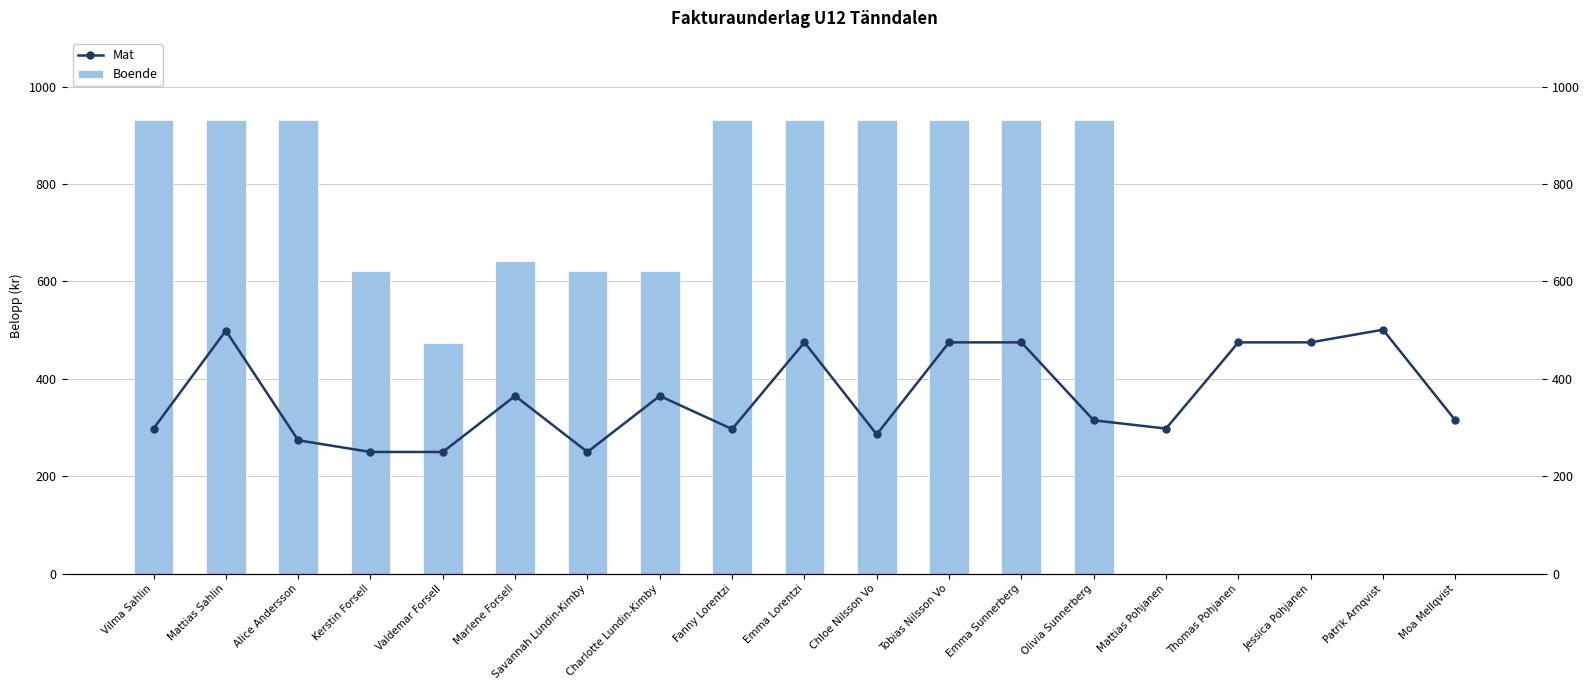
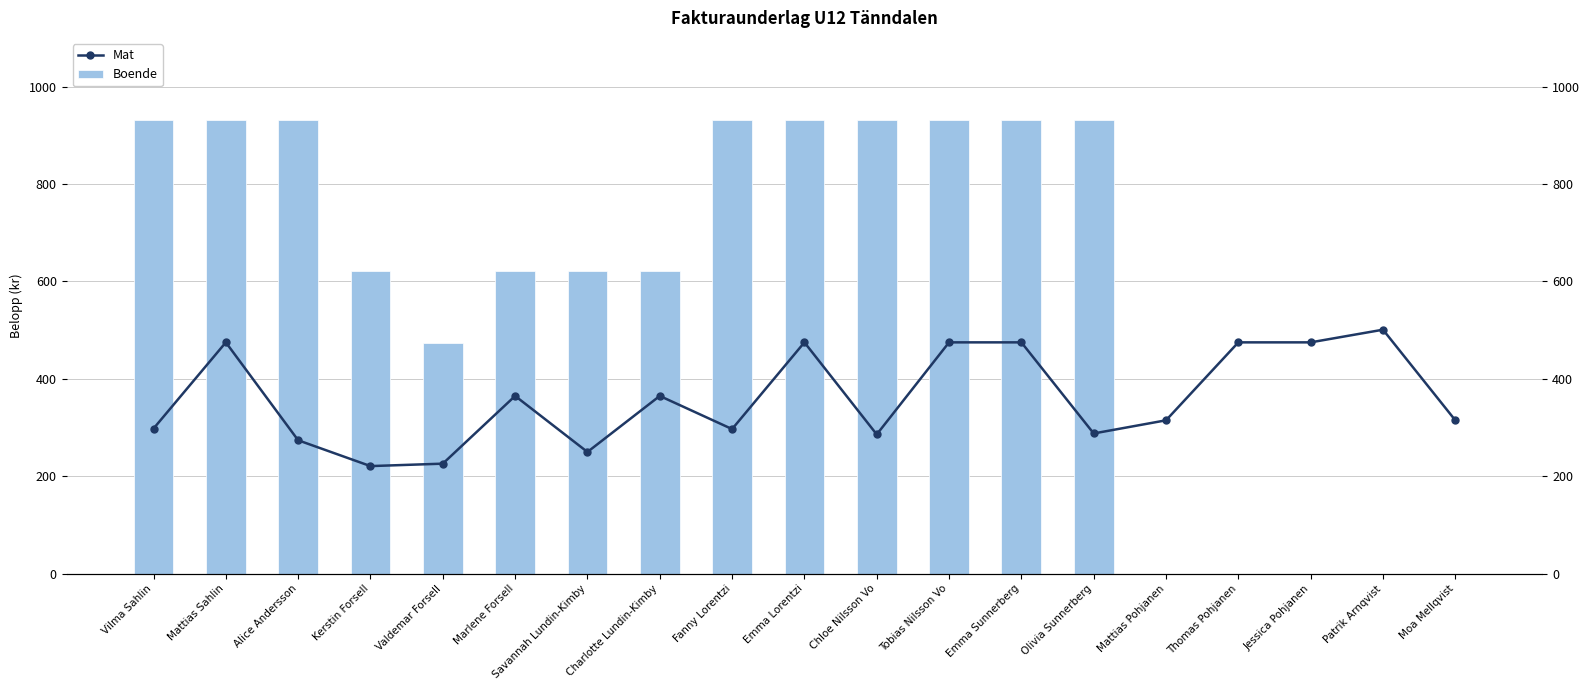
  {
    "Mat": {
      "Vilma Sahlin": 300,
-     "Mattias Sahlin": 500,
+     "Mattias Sahlin": 480,
      "Alice Andersson": 270,
-     "Kerstin Forsell": 250,
-     "Valdemar Forsell": 250,
+     "Kerstin Forsell": 220,
+     "Valdemar Forsell": 230,
      "Marlene Forsell": 370,
      "Savannah Lundin-Kimby": 250,
      "Charlotte Lundin-Kimby": 370,
      "Fanny Lorentzi": 300,
      "Emma Lorentzi": 480,
      "Chloe Nilsson Vo": 290,
      "Tobias Nilsson Vo": 480,
      "Emma Sunnerberg": 480,
-     "Olivia Sunnerberg": 320,
-     "Mattias Pohjanen": 300,
+     "Olivia Sunnerberg": 290,
+     "Mattias Pohjanen": 320,
      "Thomas Pohjanen": 480,
      "Jessica Pohjanen": 480,
      "Patrik Arnqvist": 500,
      "Moa Mellqvist": 320
    },
    "Boende": {
      "Vilma Sahlin": 930,
      "Mattias Sahlin": 930,
      "Alice Andersson": 930,
      "Kerstin Forsell": 620,
      "Valdemar Forsell": 470,
-     "Marlene Forsell": 640,
+     "Marlene Forsell": 620,
      "Savannah Lundin-Kimby": 620,
      "Charlotte Lundin-Kimby": 620,
      "Fanny Lorentzi": 930,
      "Emma Lorentzi": 930,
      "Chloe Nilsson Vo": 930,
      "Tobias Nilsson Vo": 930,
      "Emma Sunnerberg": 930,
      "Olivia Sunnerberg": 930,
      "Mattias Pohjanen": 0,
      "Thomas Pohjanen": 0,
      "Jessica Pohjanen": 0,
      "Patrik Arnqvist": 0,
      "Moa Mellqvist": 0
    }
  }
